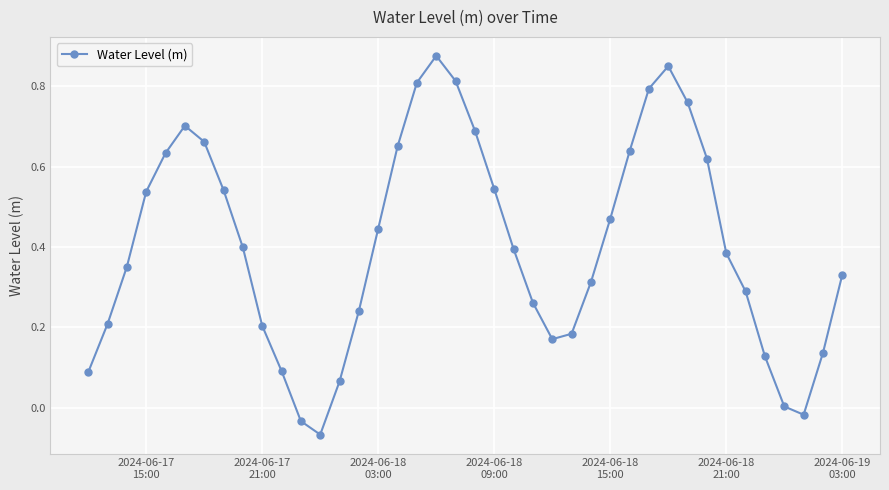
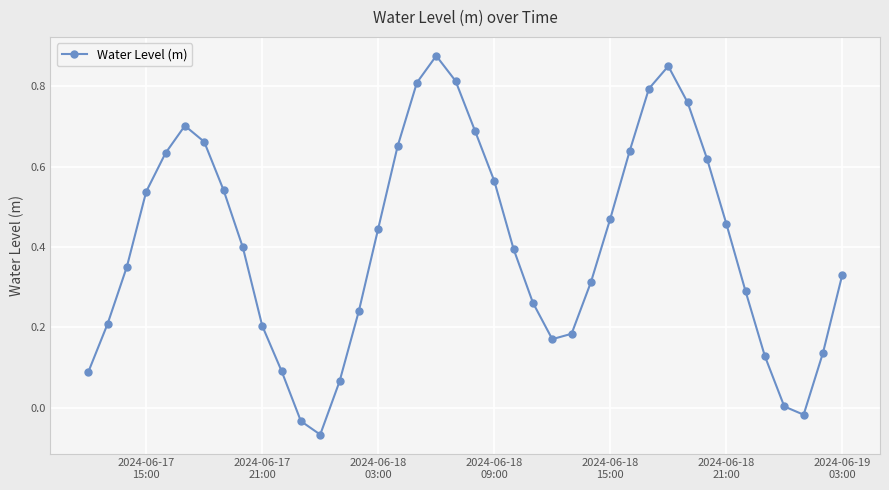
  {
    "2024-06-17 15:00": 0.54,
    "2024-06-17 21:00": 0.20,
    "2024-06-18 03:00": 0.45,
-   "2024-06-18 09:00": 0.54,
+   "2024-06-18 09:00": 0.56,
    "2024-06-18 15:00": 0.47,
-   "2024-06-18 21:00": 0.38,
+   "2024-06-18 21:00": 0.46,
    "2024-06-19 03:00": 0.33
  }
